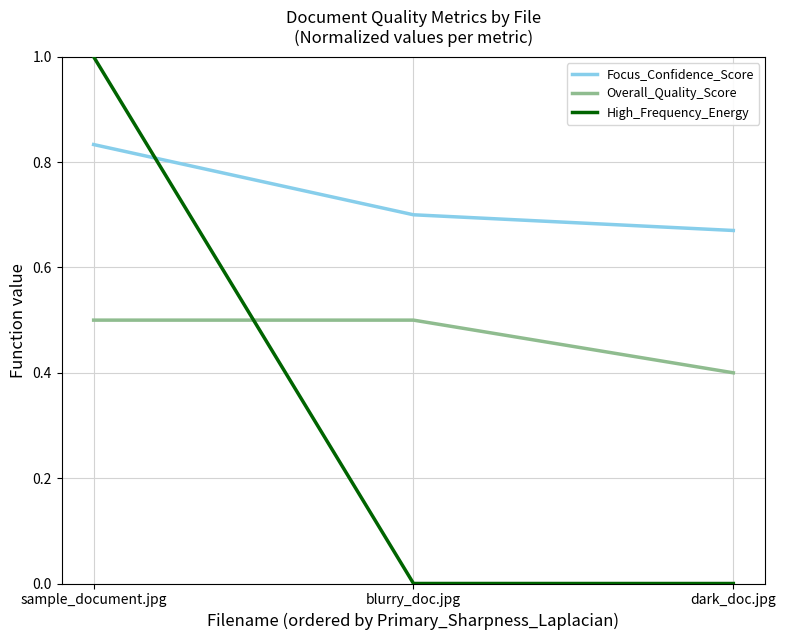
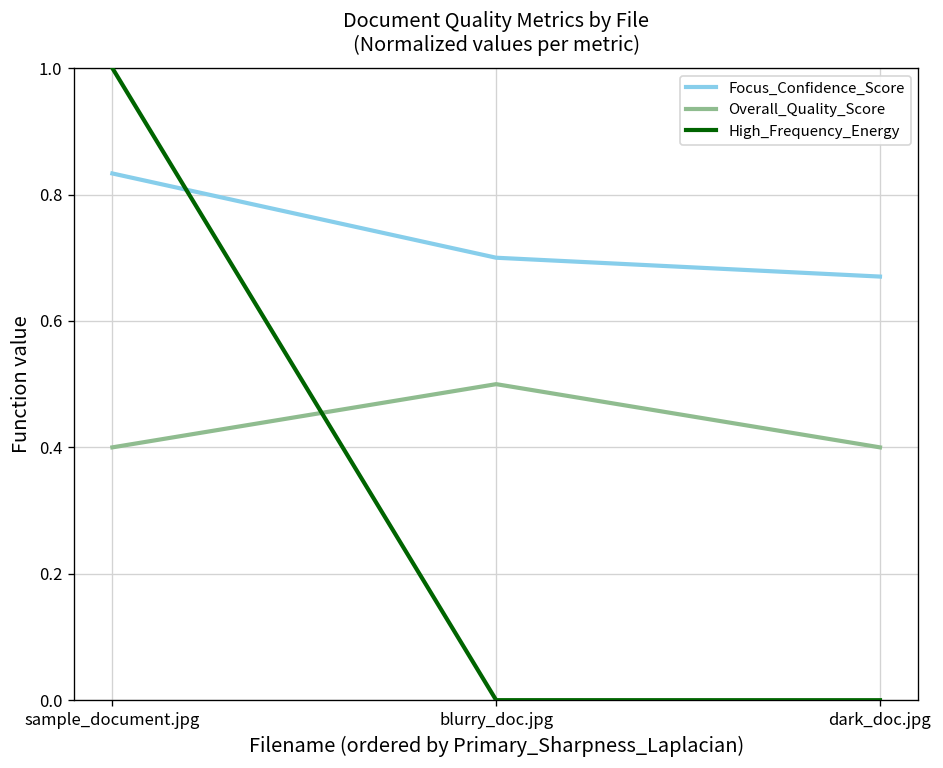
  {
    "Focus_Confidence_Score": {
      "sample_document.jpg": 0.83,
      "blurry_doc.jpg": 0.7,
      "dark_doc.jpg": 0.67
    },
    "Overall_Quality_Score": {
-     "sample_document.jpg": 0.5,
+     "sample_document.jpg": 0.4,
      "blurry_doc.jpg": 0.5,
      "dark_doc.jpg": 0.4
    },
    "High_Frequency_Energy": {
      "sample_document.jpg": 1.0,
      "blurry_doc.jpg": 0.0,
      "dark_doc.jpg": 0.0
    }
  }
